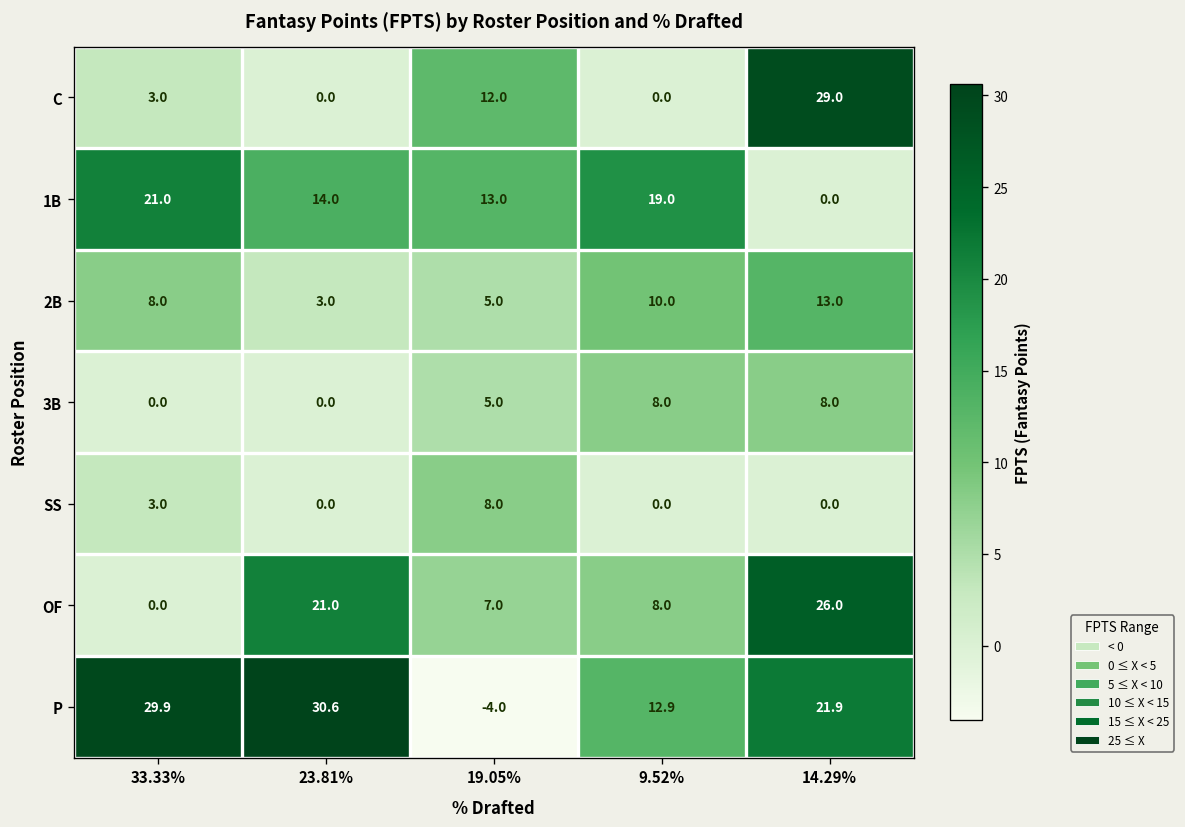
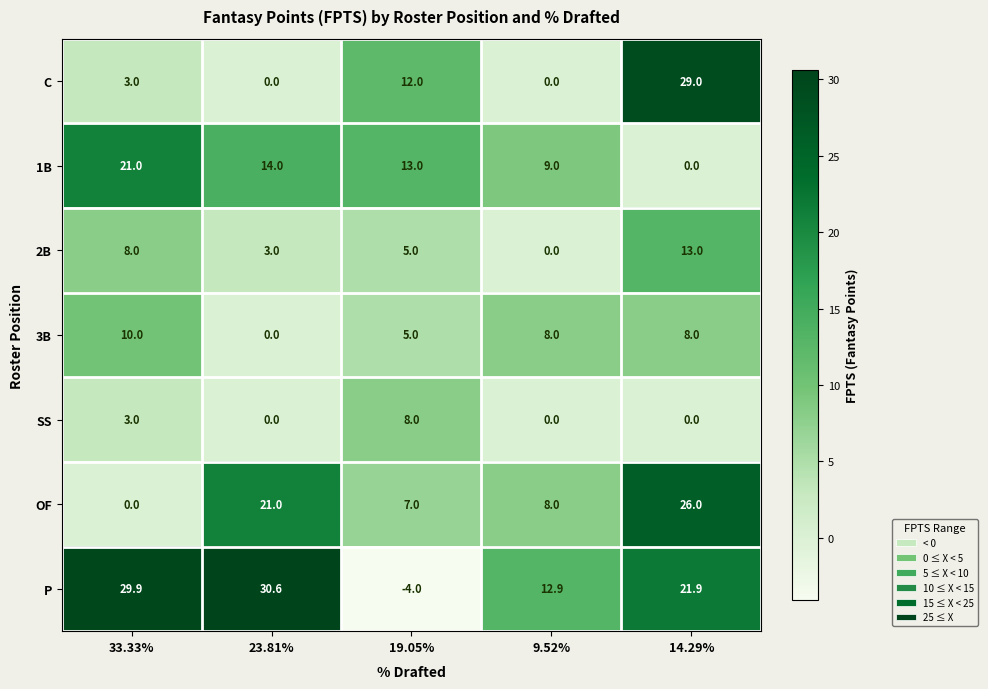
  {
    "C": {
      "33.33%": 3.0,
      "23.81%": 0.0,
      "19.05%": 12.0,
      "9.52%": 0.0,
      "14.29%": 29.0
    },
    "1B": {
      "33.33%": 21.0,
      "23.81%": 14.0,
      "19.05%": 13.0,
-     "9.52%": 19.0,
+     "9.52%": 9.0,
      "14.29%": 0.0
    },
    "2B": {
      "33.33%": 8.0,
      "23.81%": 3.0,
      "19.05%": 5.0,
-     "9.52%": 10.0,
+     "9.52%": 0.0,
      "14.29%": 13.0
    },
    "3B": {
-     "33.33%": 0.0,
+     "33.33%": 10.0,
      "23.81%": 0.0,
      "19.05%": 5.0,
      "9.52%": 8.0,
      "14.29%": 8.0
    },
    "SS": {
      "33.33%": 3.0,
      "23.81%": 0.0,
      "19.05%": 8.0,
      "9.52%": 0.0,
      "14.29%": 0.0
    },
    "OF": {
      "33.33%": 0.0,
      "23.81%": 21.0,
      "19.05%": 7.0,
      "9.52%": 8.0,
      "14.29%": 26.0
    },
    "P": {
      "33.33%": 29.9,
      "23.81%": 30.6,
      "19.05%": -4.0,
      "9.52%": 12.9,
      "14.29%": 21.9
    }
  }
